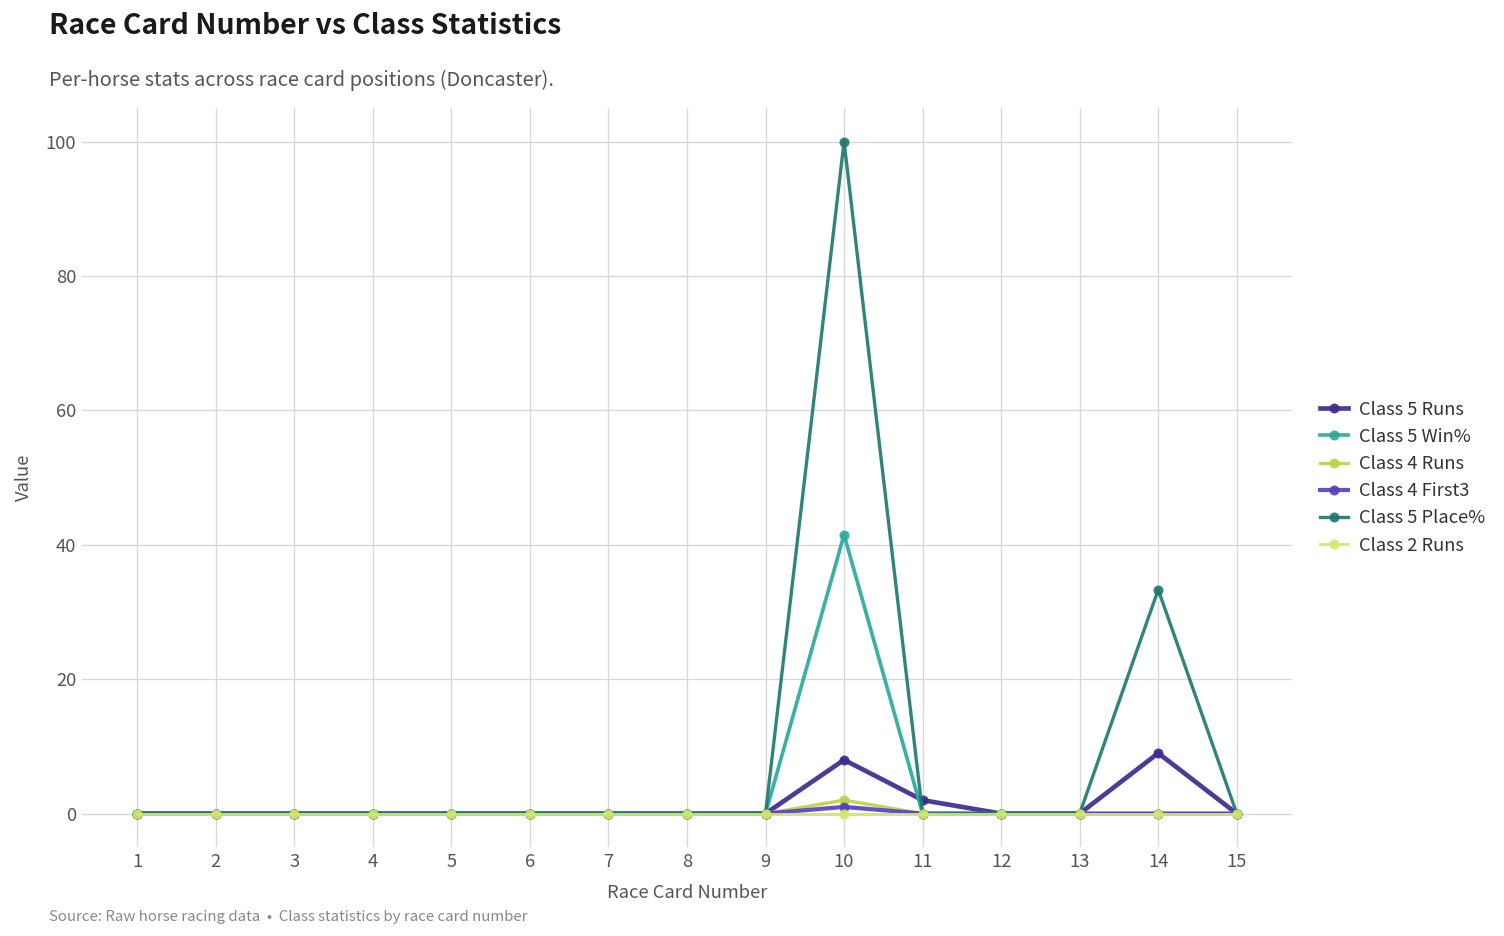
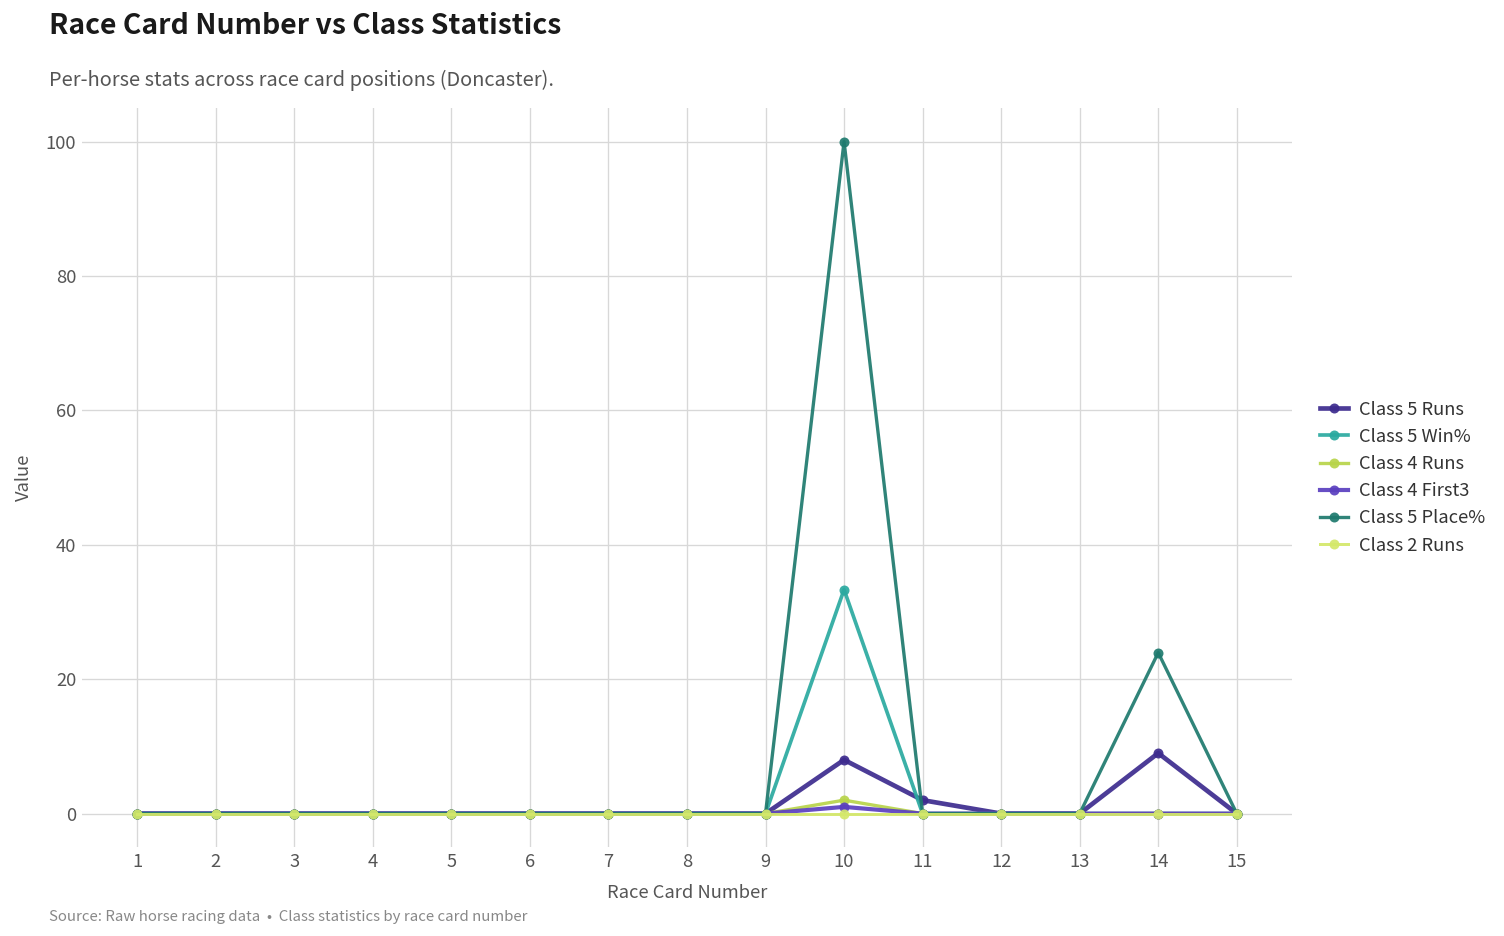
  {
    "Class 5 Runs": {
      "10": 8,
      "11": 2,
      "14": 9
    },
    "Class 5 Win%": {
-     "10": 42
+     "10": 33
    },
    "Class 4 First3": {
      "10": 1
    },
    "Class 5 Place%": {
      "10": 100,
-     "14": 33
+     "14": 24
    }
  }
